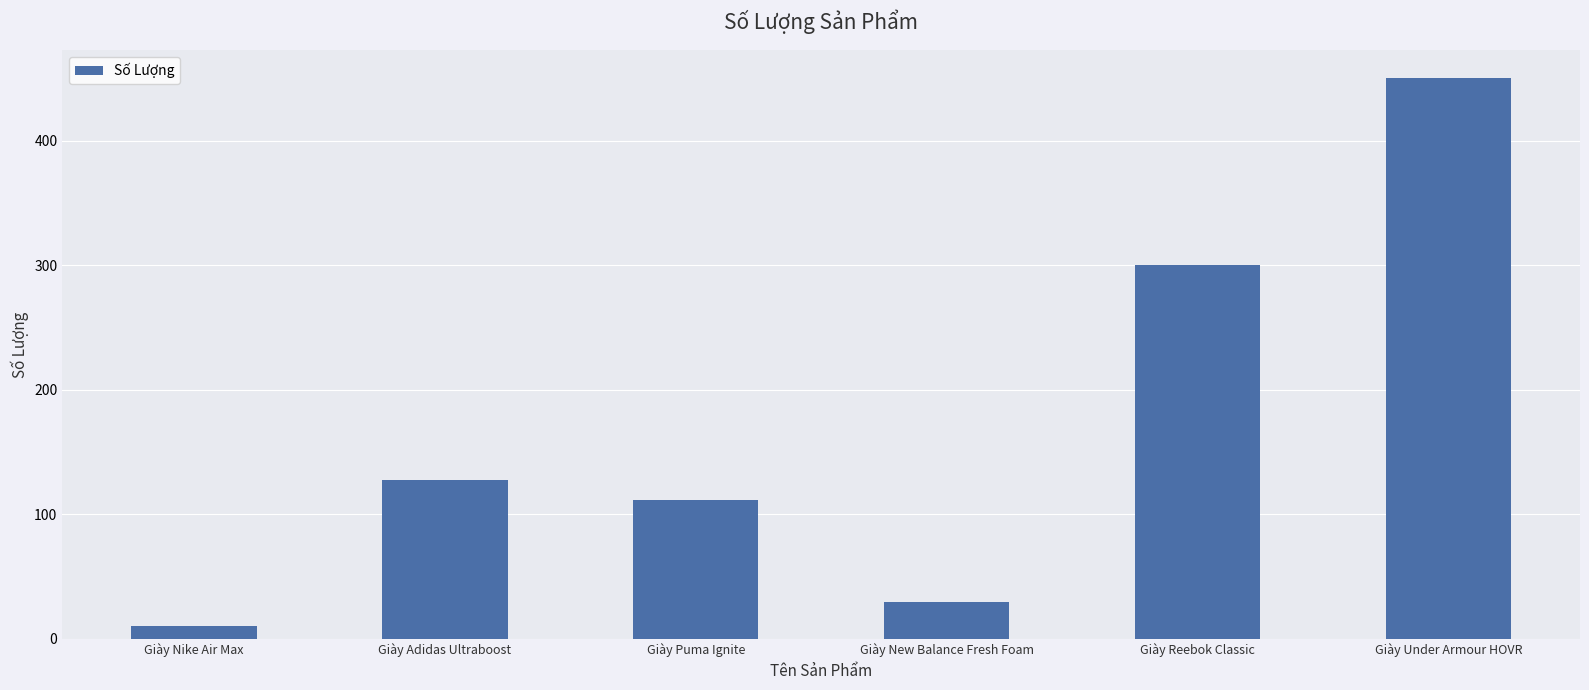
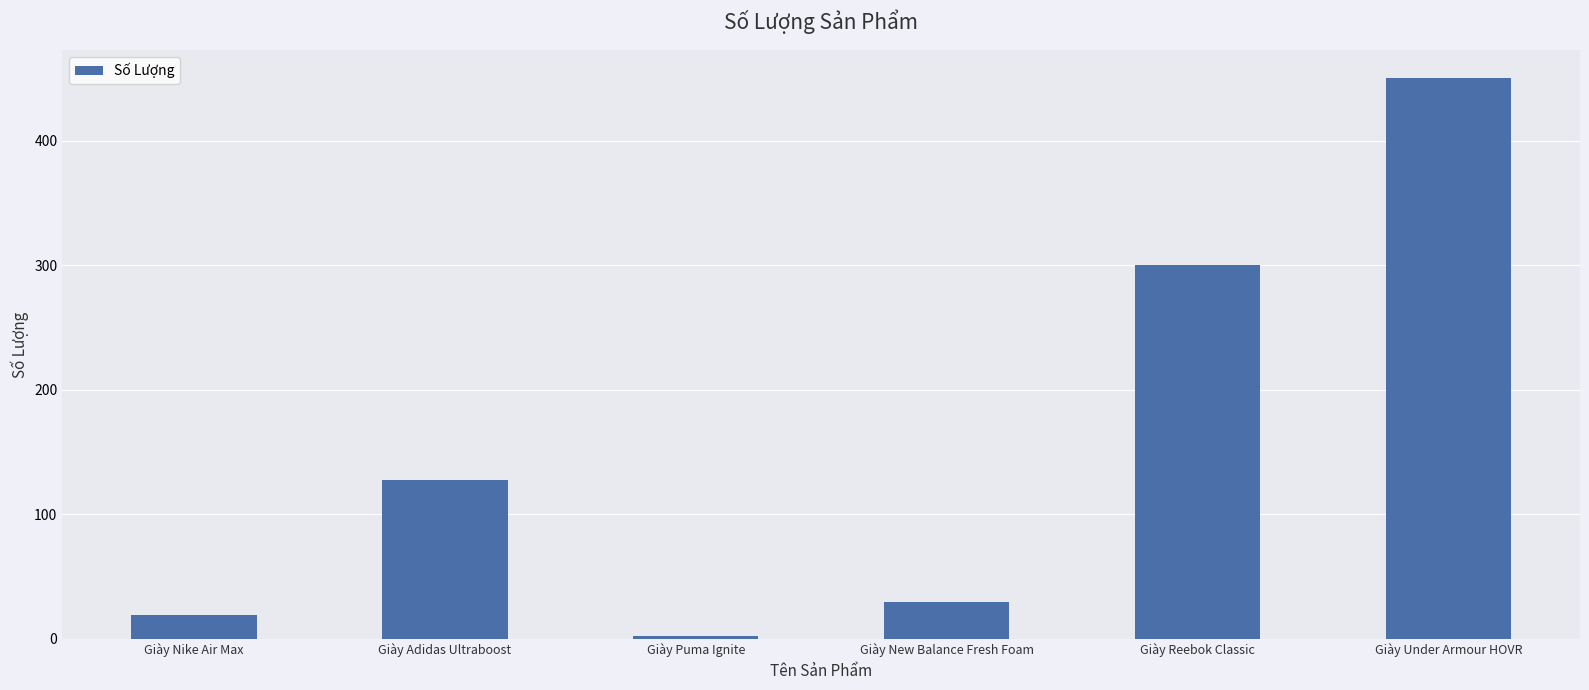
  {
-   "Giày Nike Air Max": 10,
+   "Giày Nike Air Max": 19,
    "Giày Adidas Ultraboost": 127,
-   "Giày Puma Ignite": 112,
+   "Giày Puma Ignite": 2,
    "Giày New Balance Fresh Foam": 30,
    "Giày Reebok Classic": 300,
    "Giày Under Armour HOVR": 450
  }
